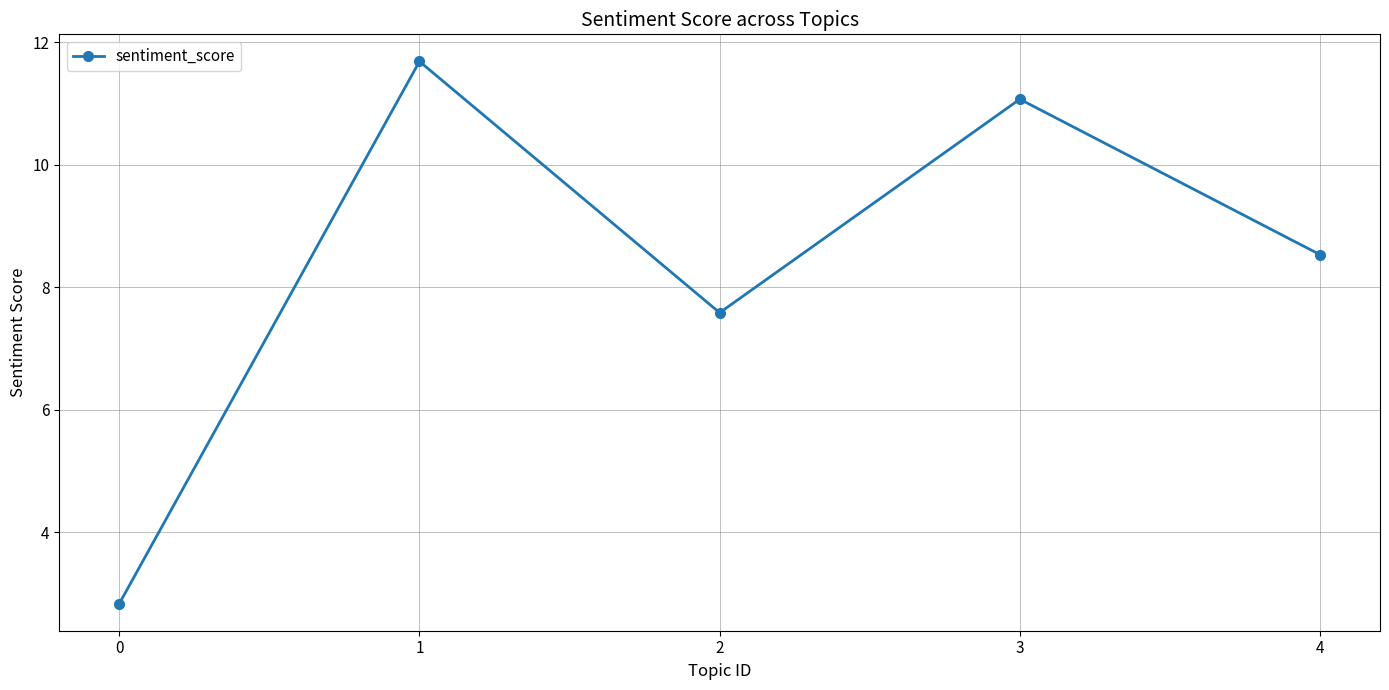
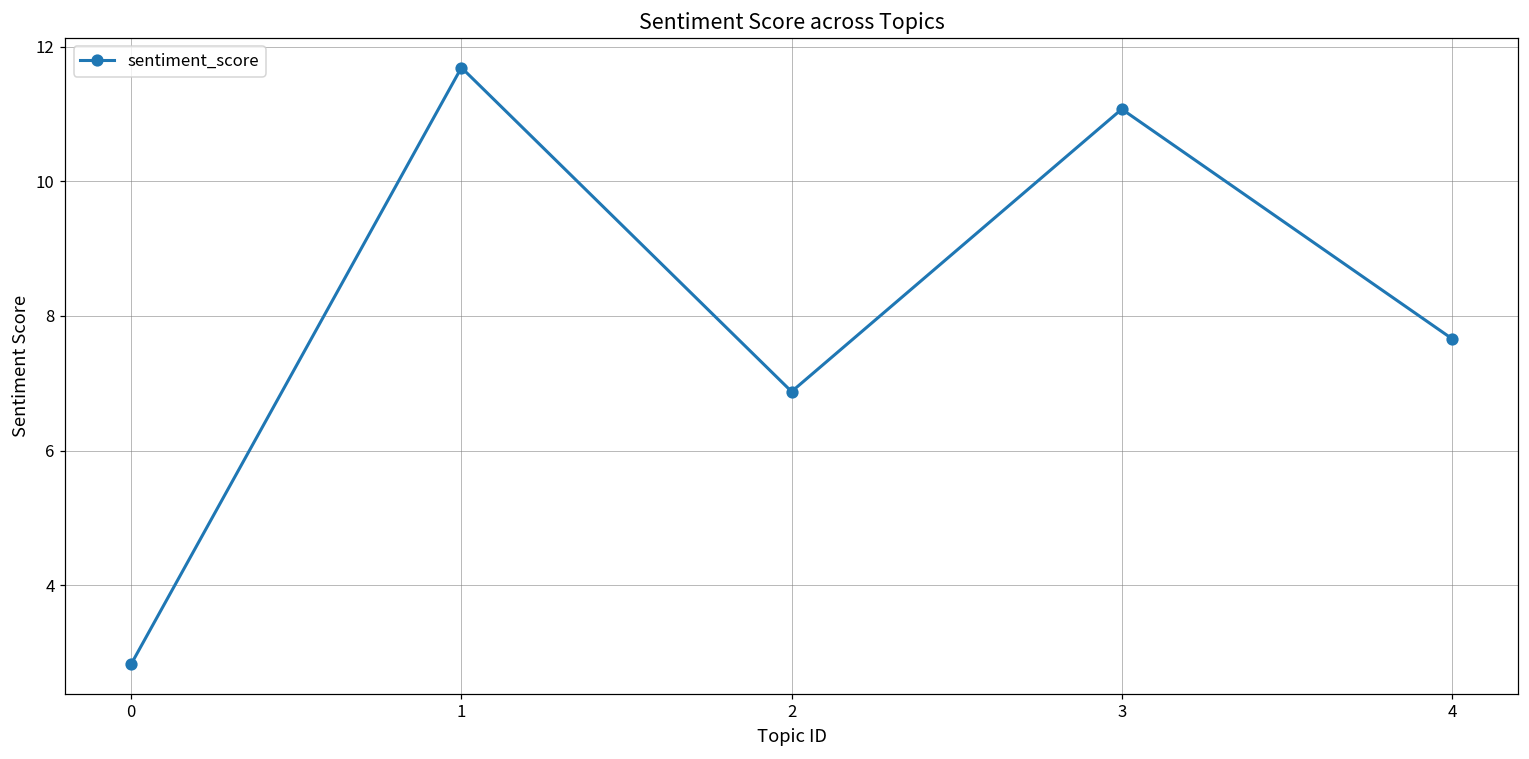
  {
    "0": 2.8,
    "1": 11.7,
-   "2": 7.6,
+   "2": 6.9,
    "3": 11.1,
-   "4": 8.5
+   "4": 7.7
  }
